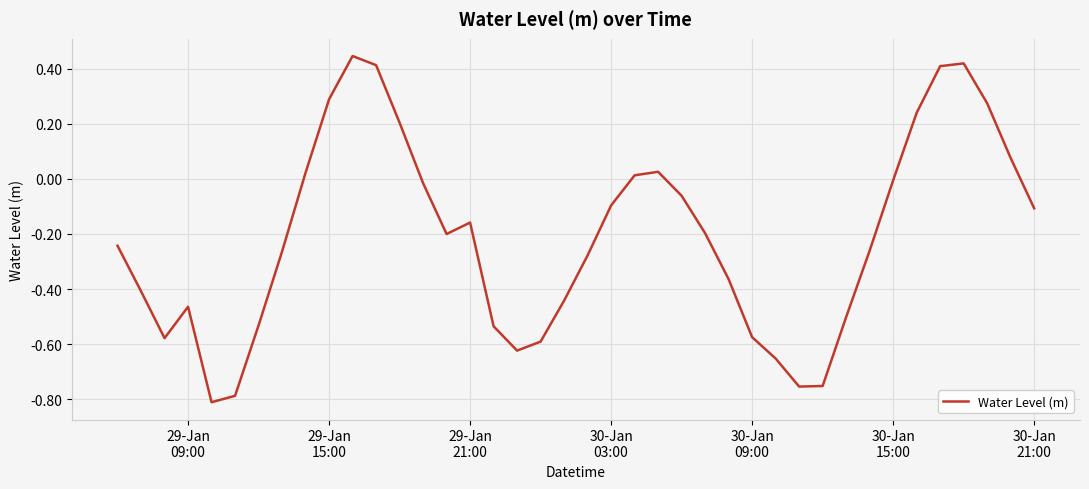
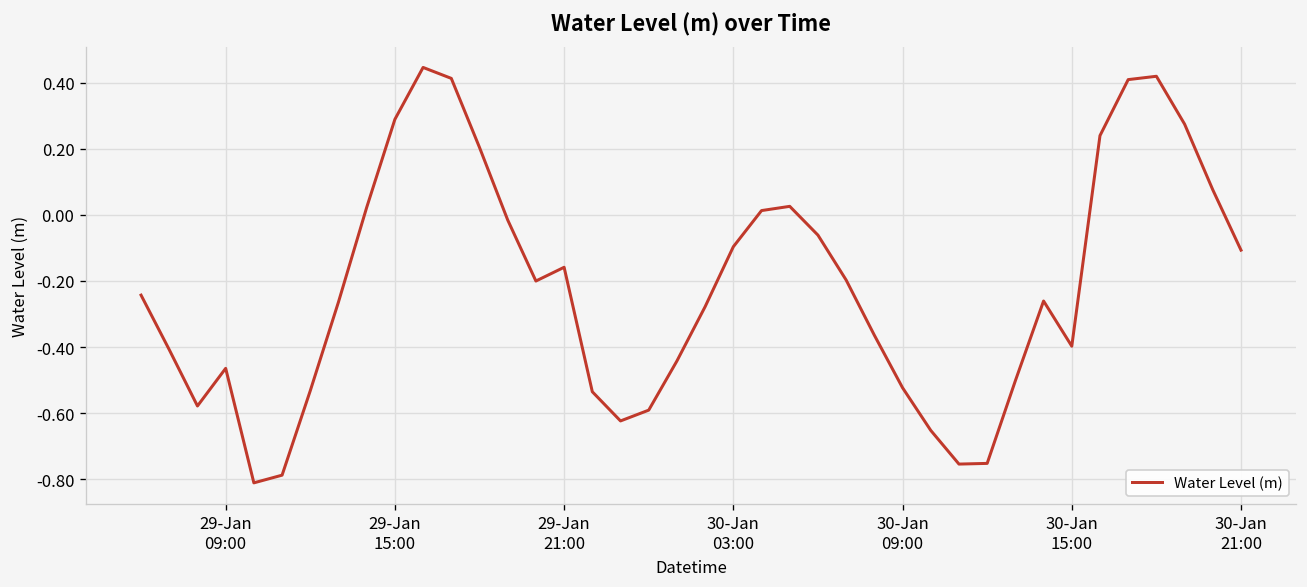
  {
    "29-Jan 09:00": -0.46,
    "29-Jan 15:00": 0.29,
    "29-Jan 21:00": -0.16,
    "30-Jan 03:00": -0.10,
-   "30-Jan 09:00": -0.57,
-   "30-Jan 15:00": -0.01,
+   "30-Jan 09:00": -0.52,
+   "30-Jan 15:00": -0.40,
    "30-Jan 21:00": -0.11
  }
